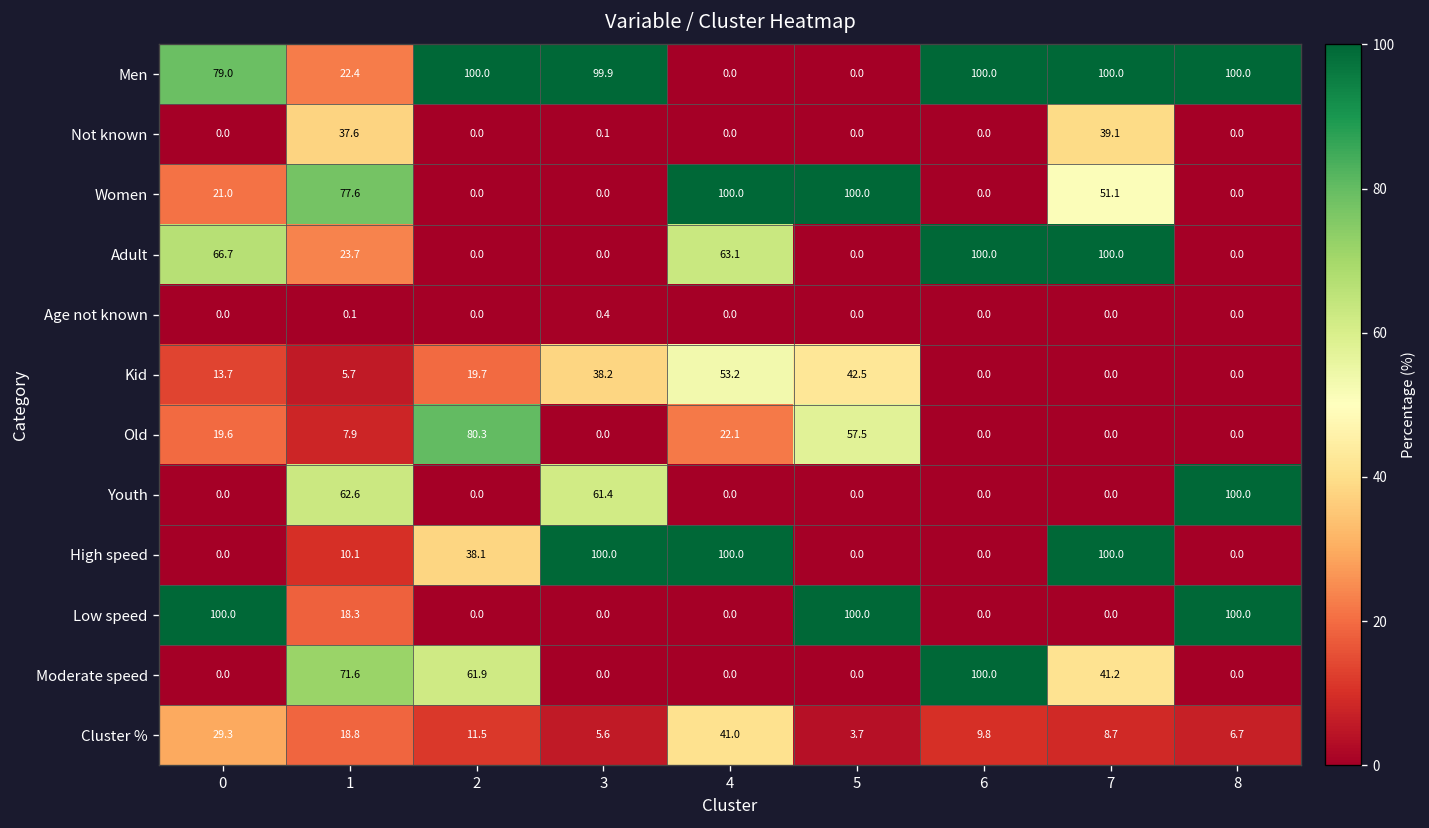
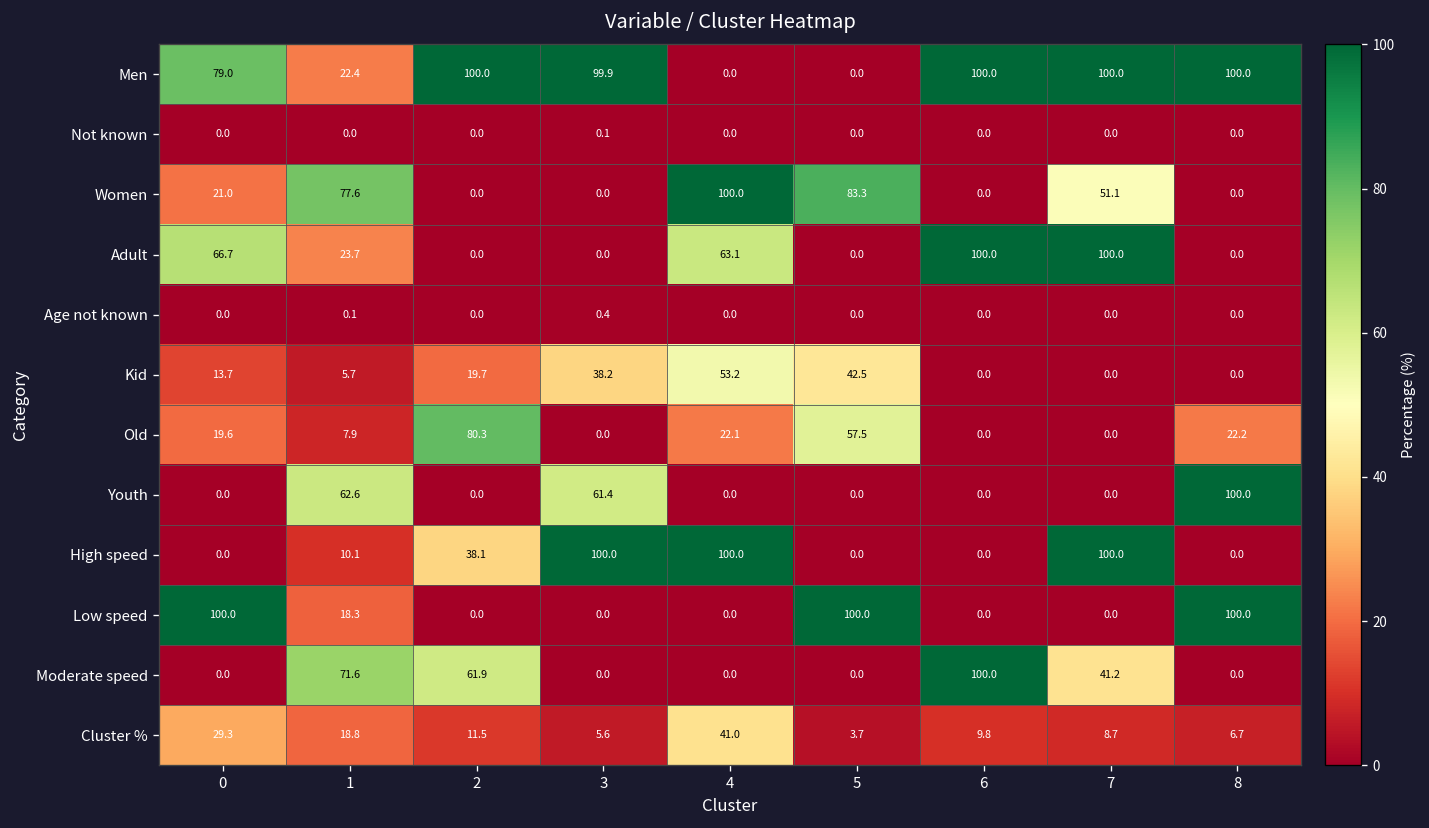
  {
    "Men": {
      "0": 79.0,
      "1": 22.4,
      "2": 100.0,
      "3": 99.9,
      "4": 0.0,
      "5": 0.0,
      "6": 100.0,
      "7": 100.0,
      "8": 100.0
    },
    "Not known": {
      "0": 0.0,
-     "1": 37.6,
+     "1": 0.0,
      "2": 0.0,
      "3": 0.1,
      "4": 0.0,
      "5": 0.0,
      "6": 0.0,
-     "7": 39.1,
+     "7": 0.0,
      "8": 0.0
    },
    "Women": {
      "0": 21.0,
      "1": 77.6,
      "2": 0.0,
      "3": 0.0,
      "4": 100.0,
-     "5": 100.0,
+     "5": 83.3,
      "6": 0.0,
      "7": 51.1,
      "8": 0.0
    },
    "Adult": {
      "0": 66.7,
      "1": 23.7,
      "2": 0.0,
      "3": 0.0,
      "4": 63.1,
      "5": 0.0,
      "6": 100.0,
      "7": 100.0,
      "8": 0.0
    },
    "Age not known": {
      "0": 0.0,
      "1": 0.1,
      "2": 0.0,
      "3": 0.4,
      "4": 0.0,
      "5": 0.0,
      "6": 0.0,
      "7": 0.0,
      "8": 0.0
    },
    "Kid": {
      "0": 13.7,
      "1": 5.7,
      "2": 19.7,
      "3": 38.2,
      "4": 53.2,
      "5": 42.5,
      "6": 0.0,
      "7": 0.0,
      "8": 0.0
    },
    "Old": {
      "0": 19.6,
      "1": 7.9,
      "2": 80.3,
      "3": 0.0,
      "4": 22.1,
      "5": 57.5,
      "6": 0.0,
      "7": 0.0,
-     "8": 0.0
+     "8": 22.2
    },
    "Youth": {
      "0": 0.0,
      "1": 62.6,
      "2": 0.0,
      "3": 61.4,
      "4": 0.0,
      "5": 0.0,
      "6": 0.0,
      "7": 0.0,
      "8": 100.0
    },
    "High speed": {
      "0": 0.0,
      "1": 10.1,
      "2": 38.1,
      "3": 100.0,
      "4": 100.0,
      "5": 0.0,
      "6": 0.0,
      "7": 100.0,
      "8": 0.0
    },
    "Low speed": {
      "0": 100.0,
      "1": 18.3,
      "2": 0.0,
      "3": 0.0,
      "4": 0.0,
      "5": 100.0,
      "6": 0.0,
      "7": 0.0,
      "8": 100.0
    },
    "Moderate speed": {
      "0": 0.0,
      "1": 71.6,
      "2": 61.9,
      "3": 0.0,
      "4": 0.0,
      "5": 0.0,
      "6": 100.0,
      "7": 41.2,
      "8": 0.0
    },
    "Cluster %": {
      "0": 29.3,
      "1": 18.8,
      "2": 11.5,
      "3": 5.6,
      "4": 41.0,
      "5": 3.7,
      "6": 9.8,
      "7": 8.7,
      "8": 6.7
    }
  }
